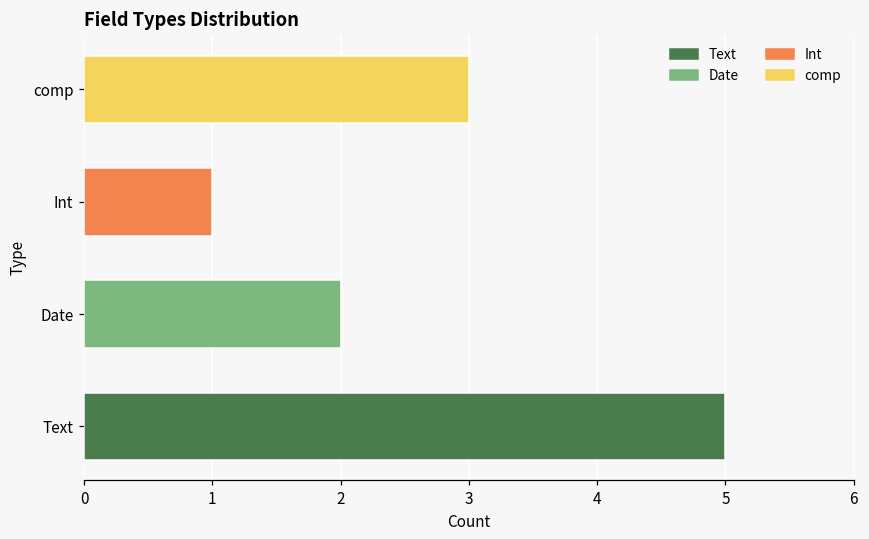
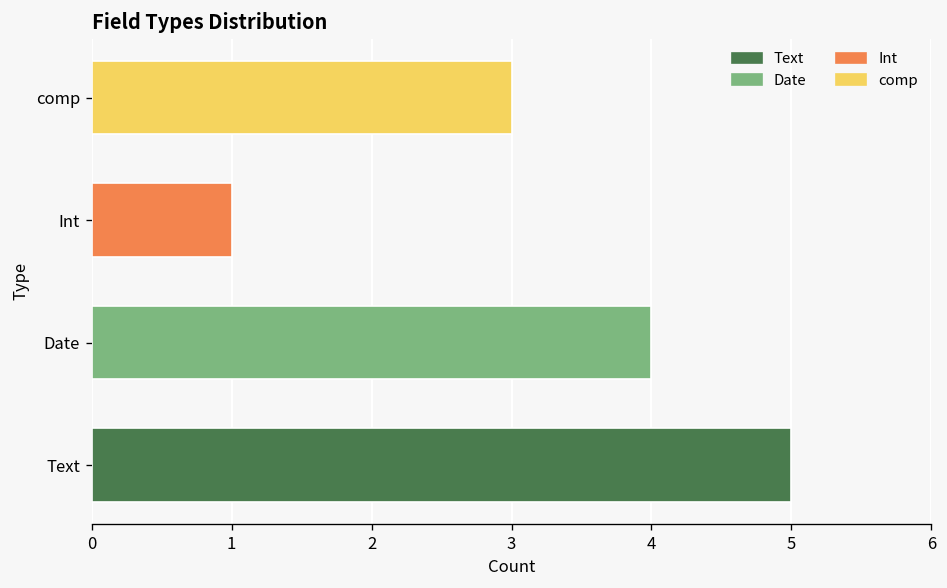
  {
    "comp": 3,
    "Int": 1,
-   "Date": 2,
+   "Date": 4,
    "Text": 5
  }
